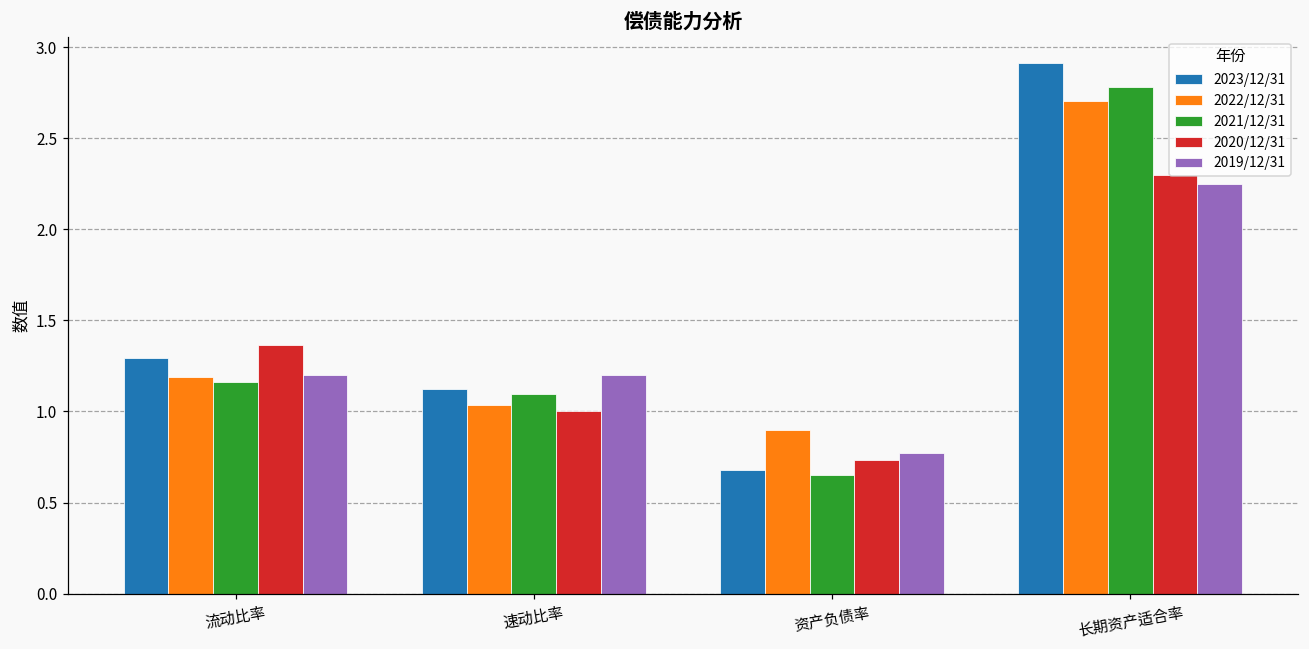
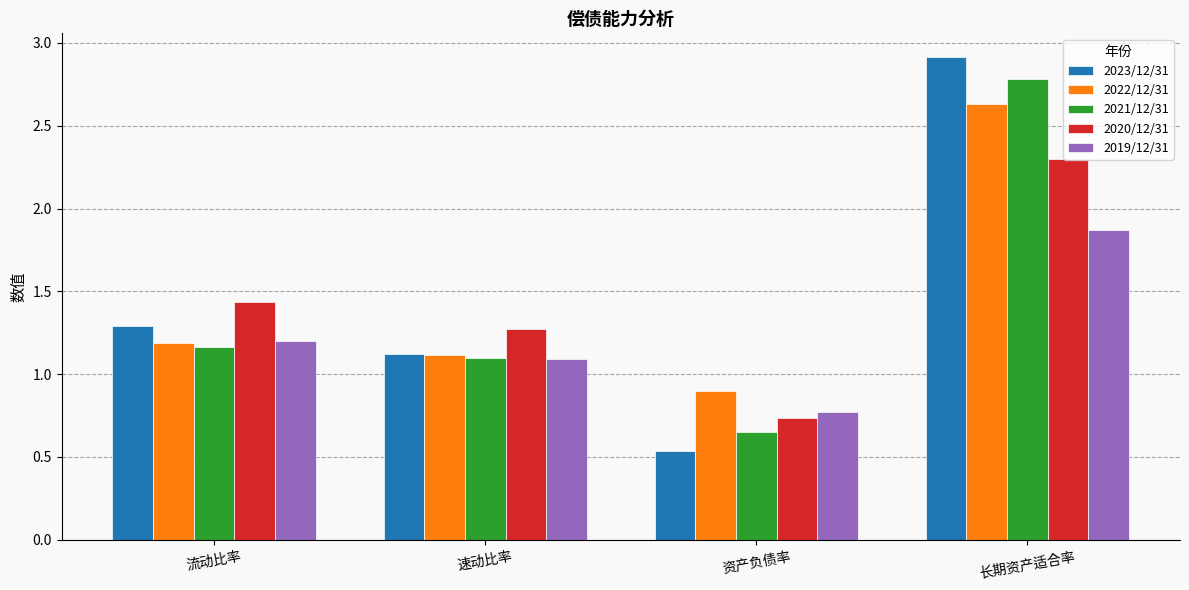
  {
    "2023/12/31": {
      "流动比率": 1.29,
      "速动比率": 1.12,
-     "资产负债率": 0.68,
+     "资产负债率": 0.54,
      "长期资产适合率": 2.91
    },
    "2022/12/31": {
      "流动比率": 1.19,
-     "速动比率": 1.03,
+     "速动比率": 1.11,
      "资产负债率": 0.90,
-     "长期资产适合率": 2.70
+     "长期资产适合率": 2.63
    },
    "2021/12/31": {
      "流动比率": 1.16,
      "速动比率": 1.10,
      "资产负债率": 0.65,
      "长期资产适合率": 2.78
    },
    "2020/12/31": {
-     "流动比率": 1.37,
-     "速动比率": 1.00,
+     "流动比率": 1.44,
+     "速动比率": 1.27,
      "资产负债率": 0.74
    },
    "2019/12/31": {
      "流动比率": 1.20,
-     "速动比率": 1.20,
+     "速动比率": 1.09,
      "资产负债率": 0.77,
-     "长期资产适合率": 2.25
+     "长期资产适合率": 1.87
    }
  }
